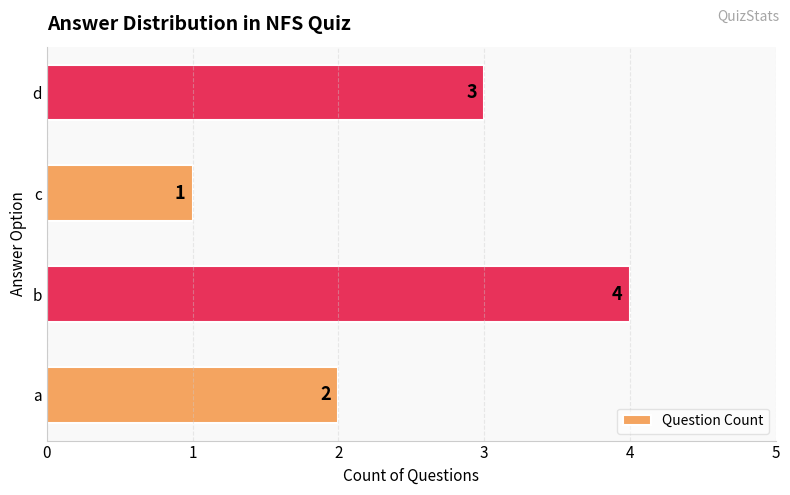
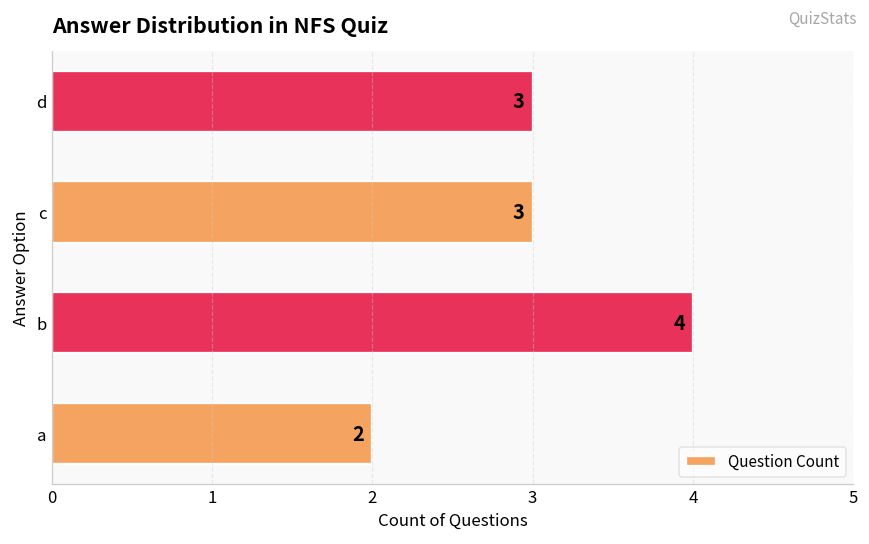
  {
    "d": 3,
-   "c": 1,
+   "c": 3,
    "b": 4,
    "a": 2
  }
